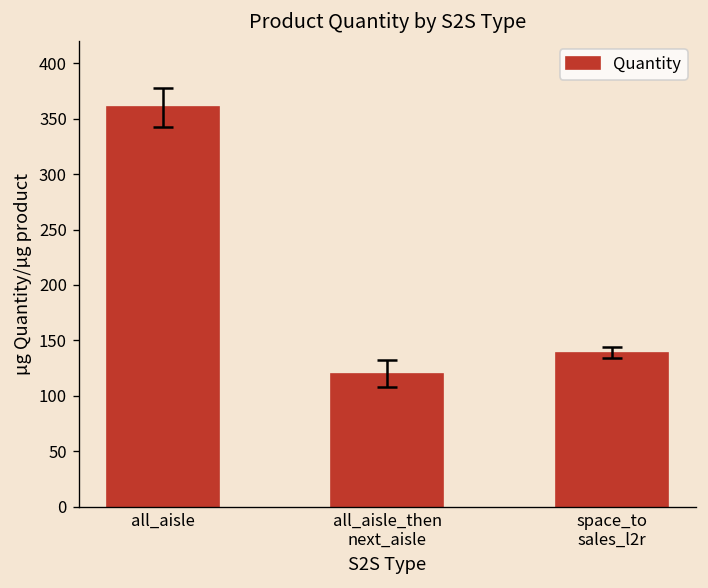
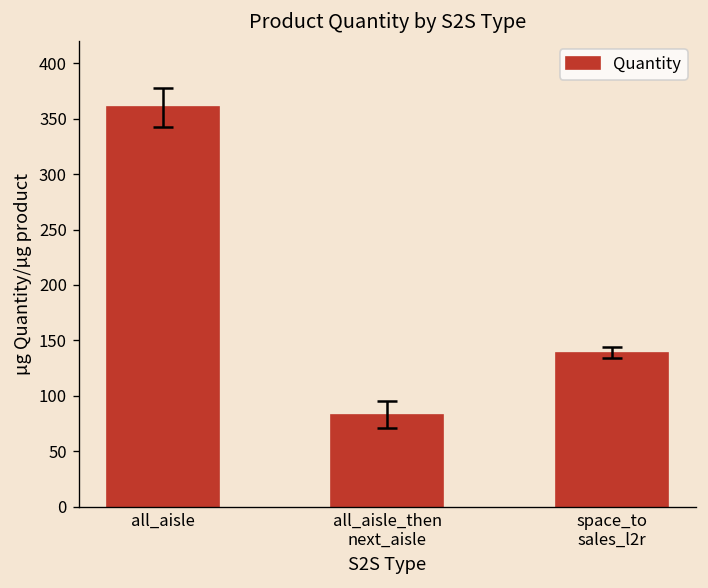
  {
    "Quantity": {
      "all_aisle": 360,
-     "all_aisle_then next_aisle": 120,
+     "all_aisle_then next_aisle": 80,
      "space_to sales_l2r": 140
    }
  }
